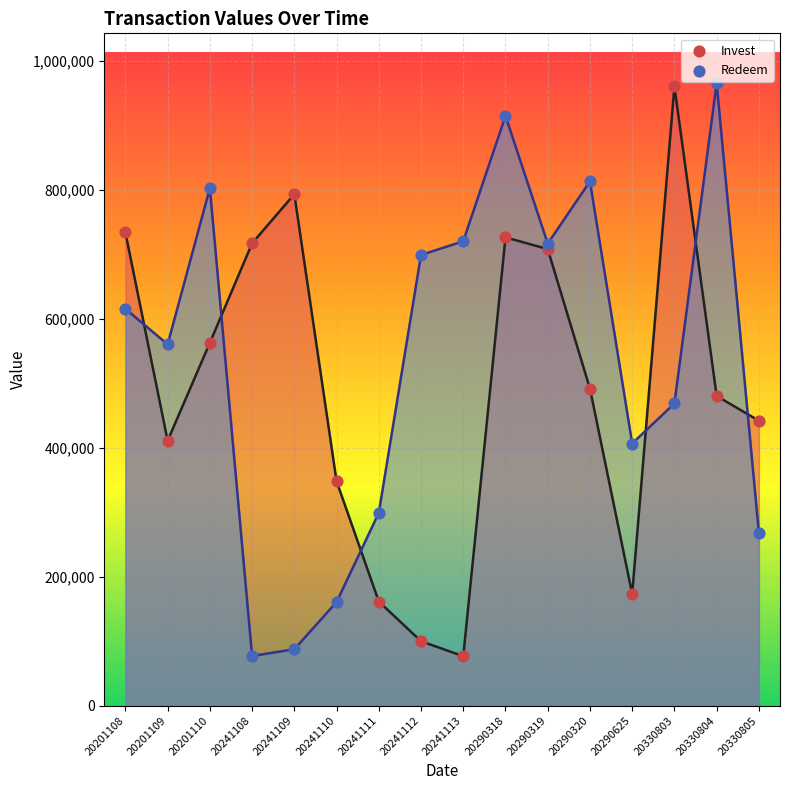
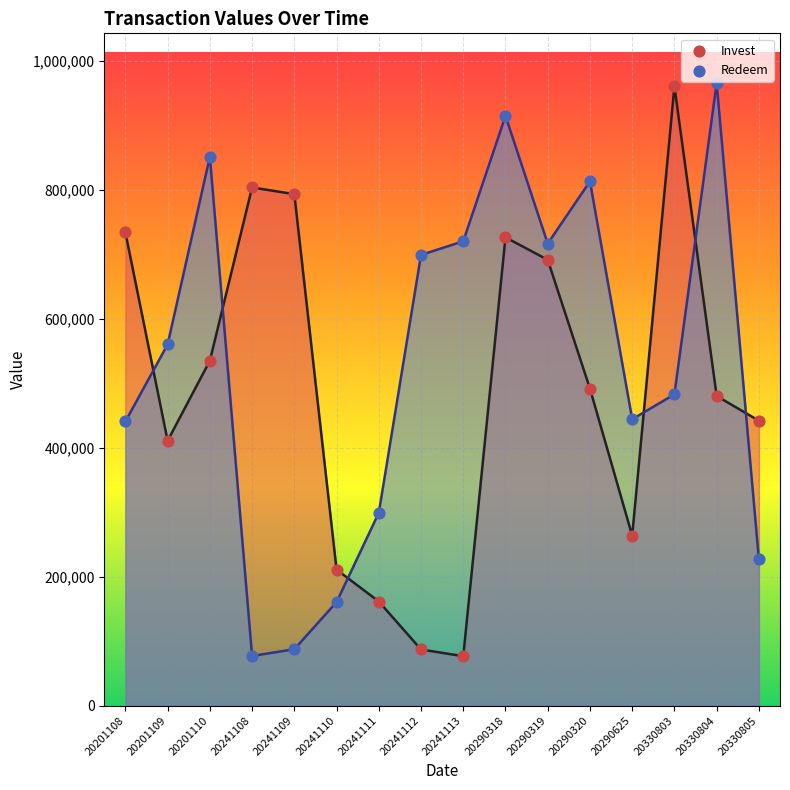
  {
    "Invest": {
      "20201108": "730,000",
      "20201109": "410,000",
-     "20201110": "560,000",
-     "20241108": "720,000",
+     "20201110": "530,000",
+     "20241108": "800,000",
      "20241109": "790,000",
-     "20241110": "350,000",
+     "20241110": "210,000",
      "20241111": "160,000",
-     "20241112": "100,000",
+     "20241112": "90,000",
      "20241113": "80,000",
      "20290318": "730,000",
-     "20290319": "710,000",
+     "20290319": "690,000",
      "20290320": "490,000",
-     "20290625": "170,000",
+     "20290625": "260,000",
      "20330803": "960,000",
      "20330804": "480,000",
      "20330805": "440,000"
    },
    "Redeem": {
-     "20201108": "620,000",
+     "20201108": "440,000",
      "20201109": "560,000",
-     "20201110": "800,000",
+     "20201110": "850,000",
      "20241108": "80,000",
      "20241109": "90,000",
      "20241110": "160,000",
      "20241111": "300,000",
      "20241112": "700,000",
      "20241113": "720,000",
      "20290318": "910,000",
      "20290319": "720,000",
      "20290320": "810,000",
-     "20290625": "410,000",
-     "20330803": "470,000",
+     "20290625": "440,000",
+     "20330803": "480,000",
      "20330804": "970,000",
-     "20330805": "270,000"
+     "20330805": "230,000"
    }
  }
